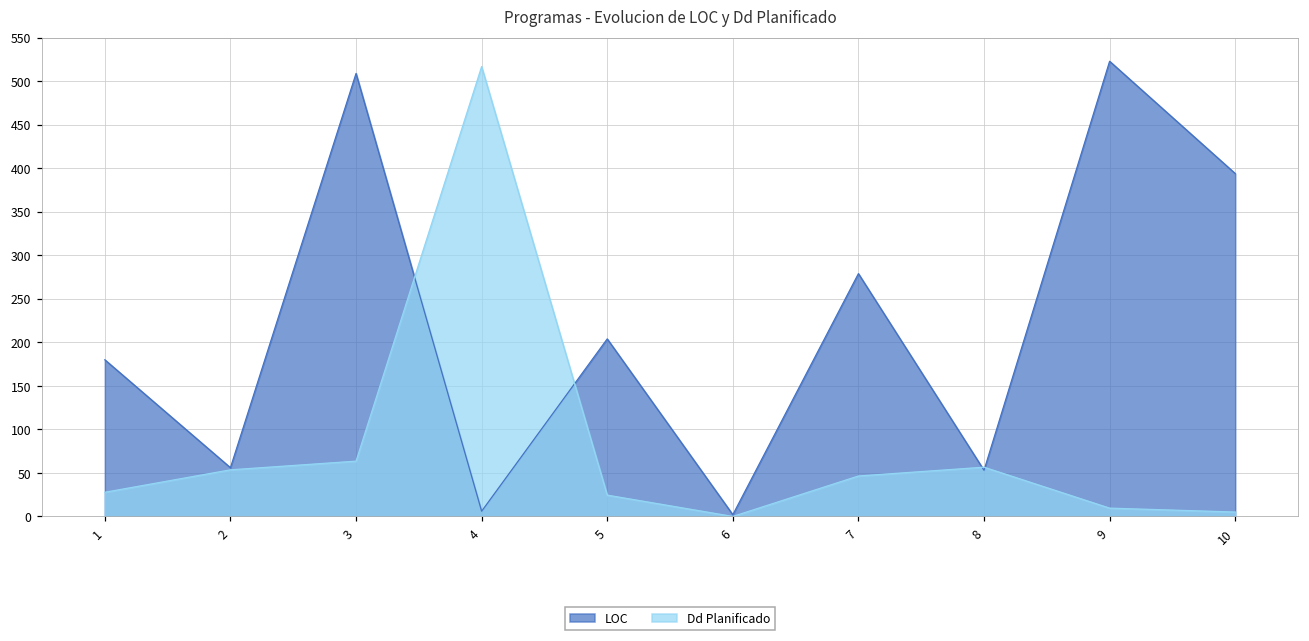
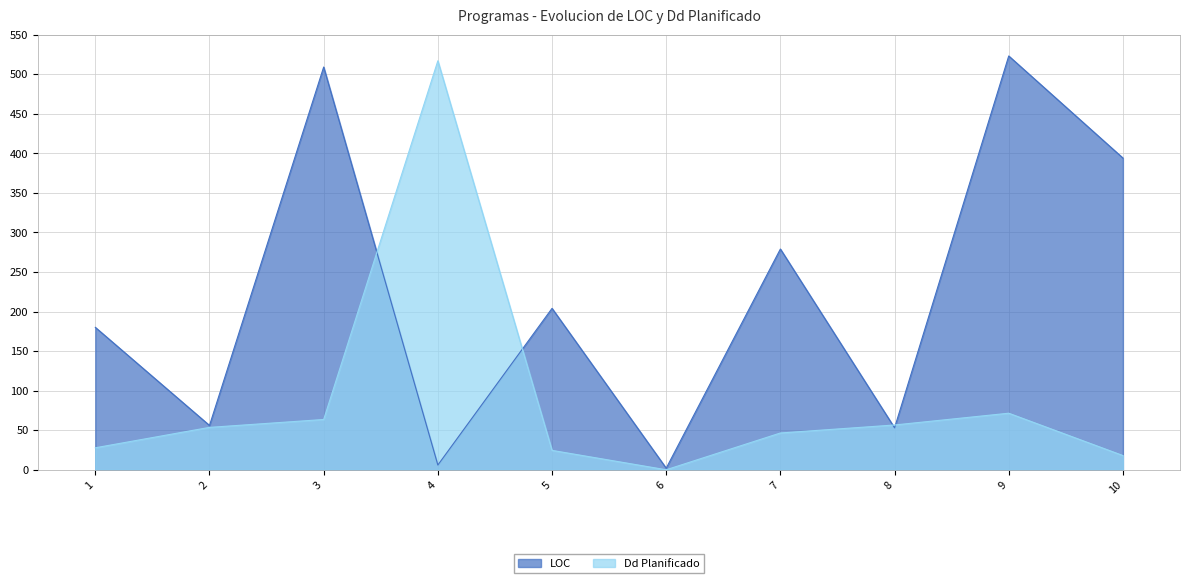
  {
    "LOC": {
      "1": 180,
      "3": 510,
      "4": 10,
      "5": 200,
      "7": 280,
      "8": 50,
      "9": 520,
      "10": 390
    },
    "Dd Planificado": {
      "1": 30,
      "3": 60,
      "4": 520,
      "5": 20,
      "7": 50,
      "8": 60,
-     "9": 10,
-     "10": 10
+     "9": 70,
+     "10": 20
    }
  }
